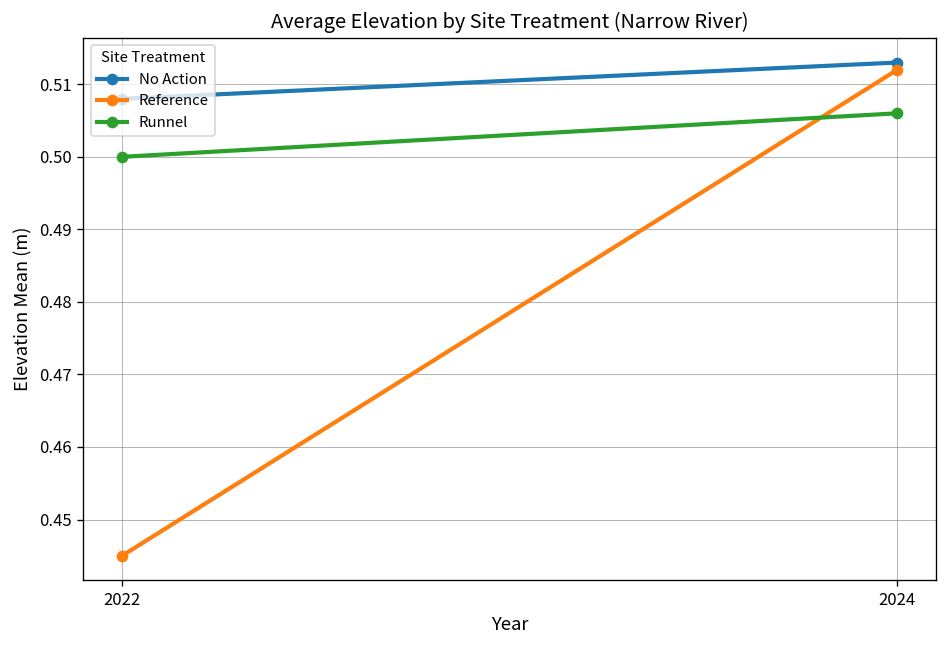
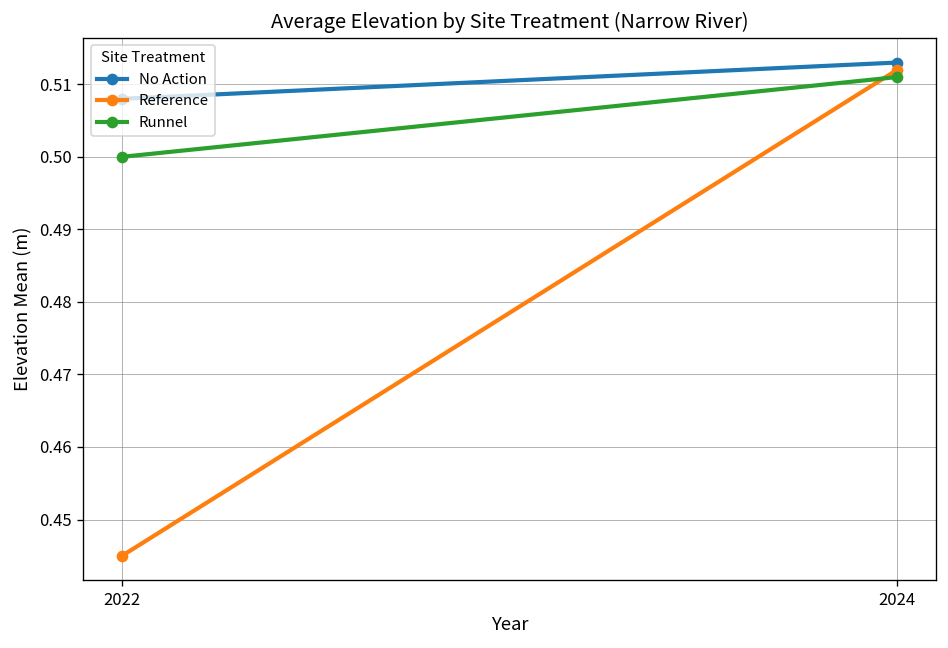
  {
    "No Action": {
      "2024": 0.513
    },
    "Reference": {
      "2022": 0.445,
      "2024": 0.512
    },
    "Runnel": {
      "2022": 0.500,
-     "2024": 0.506
+     "2024": 0.511
    }
  }
